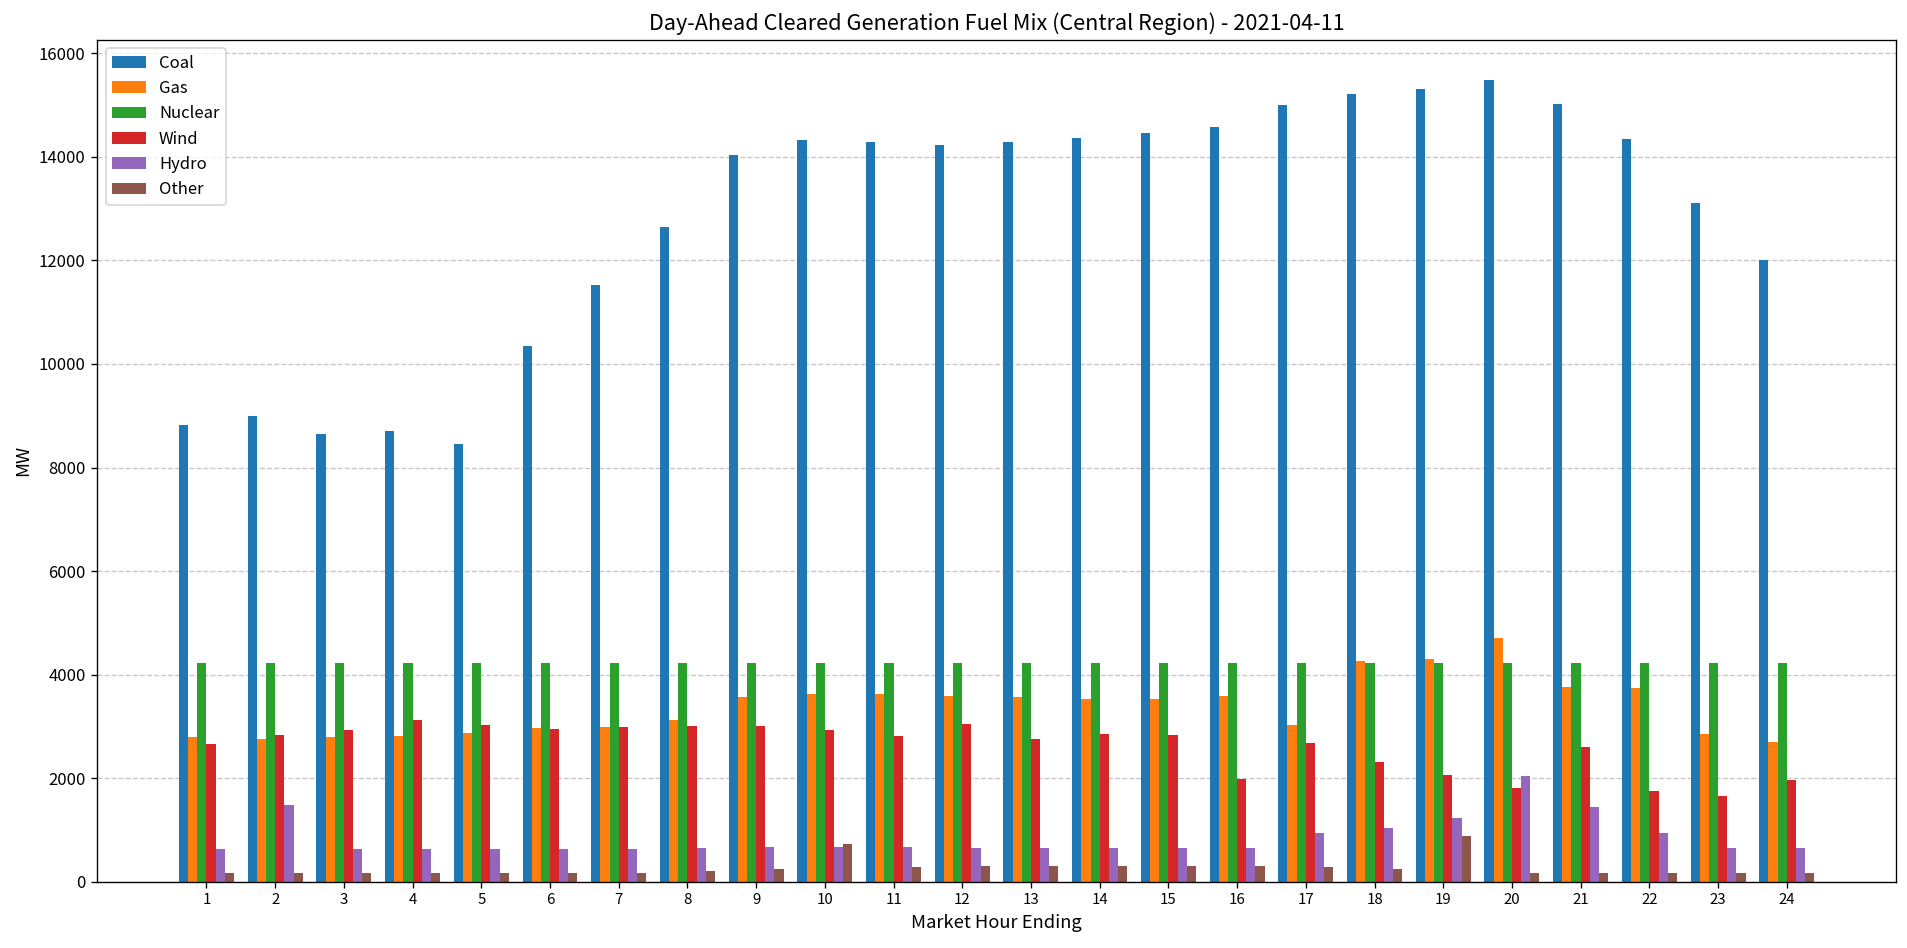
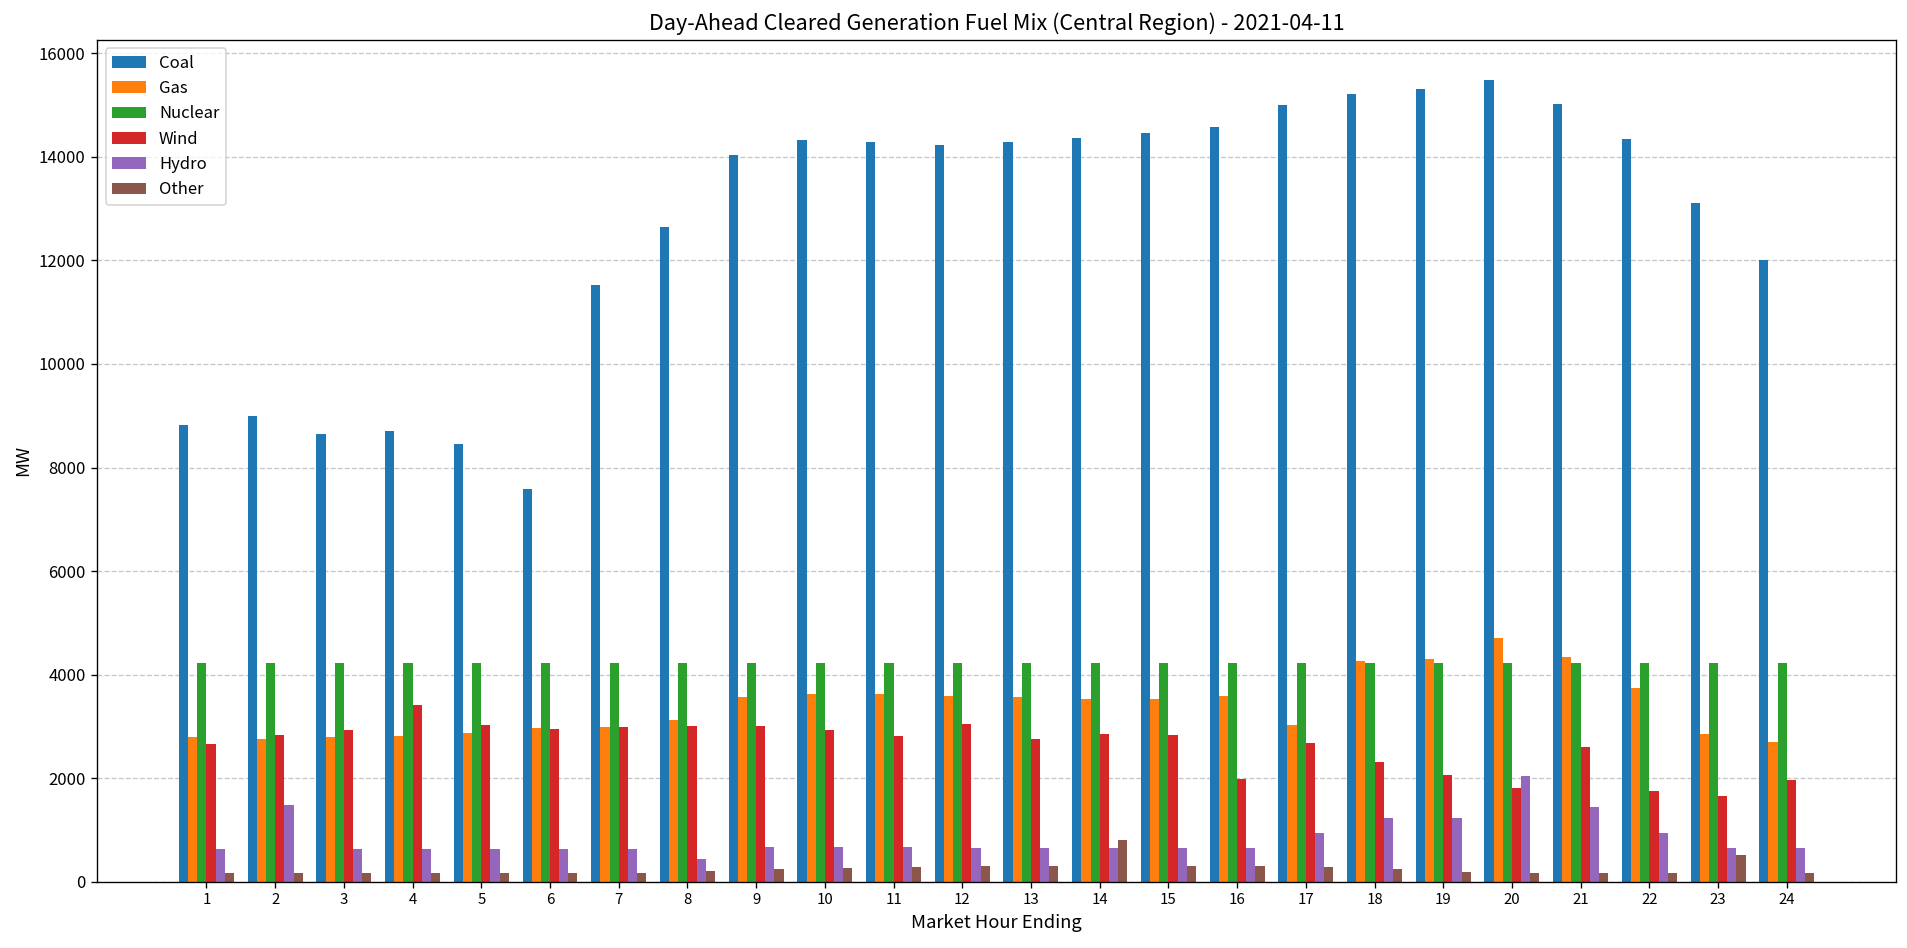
  {
    "Coal": {
      "1": 8800,
      "2": 9000,
      "3": 8600,
      "4": 8700,
      "5": 8500,
-     "6": 10400,
+     "6": 7600,
      "7": 11500,
      "8": 12600,
      "9": 14000,
      "10": 14300,
      "11": 14300,
      "12": 14200,
      "13": 14300,
      "14": 14400,
      "15": 14500,
      "16": 14600,
      "17": 15000,
      "18": 15200,
      "19": 15300,
      "20": 15500,
      "21": 15000,
      "22": 14300,
      "23": 13100,
      "24": 12000
    },
    "Gas": {
      "1": 2800,
      "2": 2800,
      "3": 2800,
      "4": 2800,
      "5": 2900,
      "6": 3000,
      "7": 3000,
      "8": 3100,
      "9": 3600,
      "10": 3600,
      "11": 3600,
      "12": 3600,
      "13": 3600,
      "14": 3500,
      "15": 3500,
      "16": 3600,
      "17": 3000,
      "18": 4300,
      "19": 4300,
      "20": 4700,
-     "21": 3800,
+     "21": 4300,
      "22": 3700,
      "23": 2900,
      "24": 2700
    },
    "Nuclear": {
      "1": 4200,
      "2": 4200,
      "3": 4200,
      "4": 4200,
      "5": 4200,
      "6": 4200,
      "7": 4200,
      "8": 4200,
      "9": 4200,
      "10": 4200,
      "11": 4200,
      "12": 4200,
      "13": 4200,
      "14": 4200,
      "15": 4200,
      "16": 4200,
      "17": 4200,
      "18": 4200,
      "19": 4200,
      "20": 4200,
      "21": 4200,
      "22": 4200,
      "23": 4200,
      "24": 4200
    },
    "Wind": {
      "1": 2700,
      "2": 2800,
      "3": 2900,
-     "4": 3100,
+     "4": 3400,
      "5": 3000,
      "6": 3000,
      "7": 3000,
      "8": 3000,
      "9": 3000,
      "10": 2900,
      "11": 2800,
      "12": 3000,
      "13": 2800,
      "14": 2800,
      "15": 2800,
      "16": 2000,
      "17": 2700,
      "18": 2300,
      "19": 2100,
      "20": 1800,
      "21": 2600,
      "22": 1700,
      "23": 1600,
      "24": 2000
    },
    "Hydro": {
      "1": 600,
      "2": 1500,
      "3": 600,
      "4": 600,
      "5": 600,
      "6": 600,
      "7": 600,
-     "8": 600,
+     "8": 400,
      "9": 700,
      "10": 700,
      "11": 700,
      "12": 700,
      "13": 700,
      "14": 700,
      "15": 700,
      "16": 700,
      "17": 900,
-     "18": 1000,
+     "18": 1200,
      "19": 1200,
      "20": 2000,
      "21": 1400,
      "22": 900,
      "23": 700,
      "24": 600
    },
    "Other": {
      "1": 200,
      "2": 200,
      "3": 200,
      "4": 200,
      "5": 200,
      "6": 200,
      "7": 200,
      "8": 200,
      "9": 200,
-     "10": 700,
+     "10": 300,
      "11": 300,
      "12": 300,
      "13": 300,
-     "14": 300,
+     "14": 800,
      "15": 300,
      "16": 300,
      "17": 300,
      "18": 200,
-     "19": 900,
+     "19": 200,
      "20": 200,
      "21": 200,
      "22": 200,
-     "23": 200,
+     "23": 500,
      "24": 200
    }
  }
